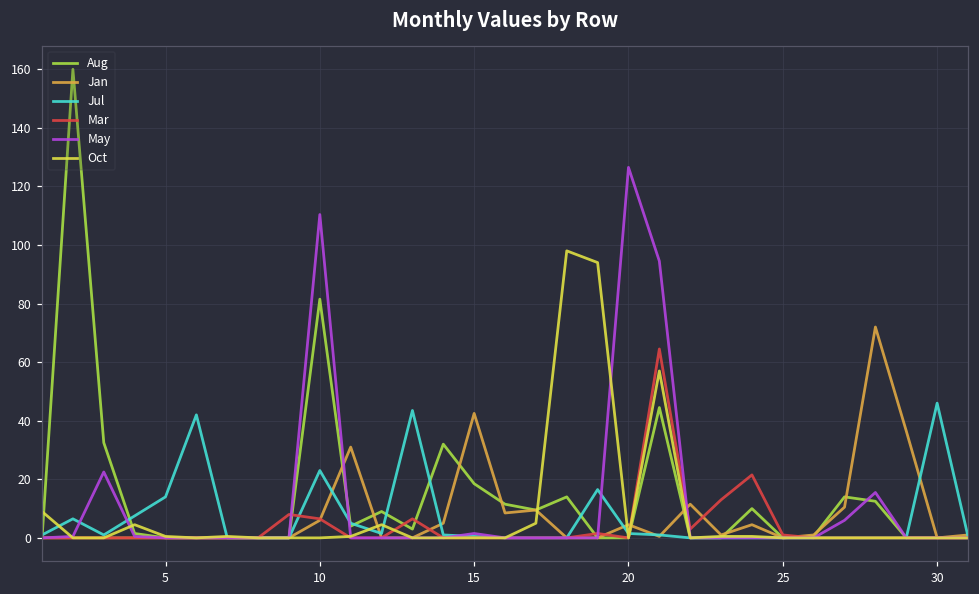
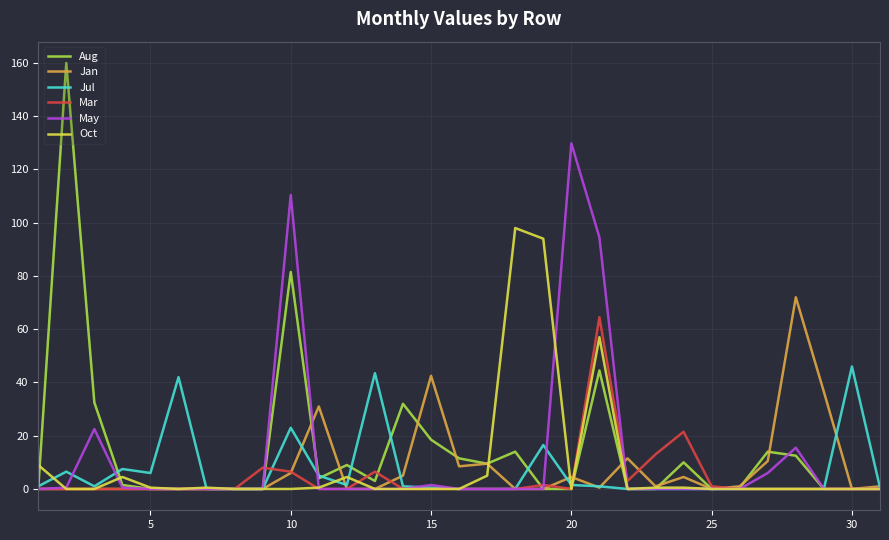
  {
    "Jul": {
-     "5": 14,
+     "5": 6,
      "10": 23,
      "20": 2,
      "30": 46
    },
    "Mar": {
      "25": 1
    },
    "May": {
      "10": 110,
      "15": 2,
-     "20": 127
+     "20": 130
    }
  }
